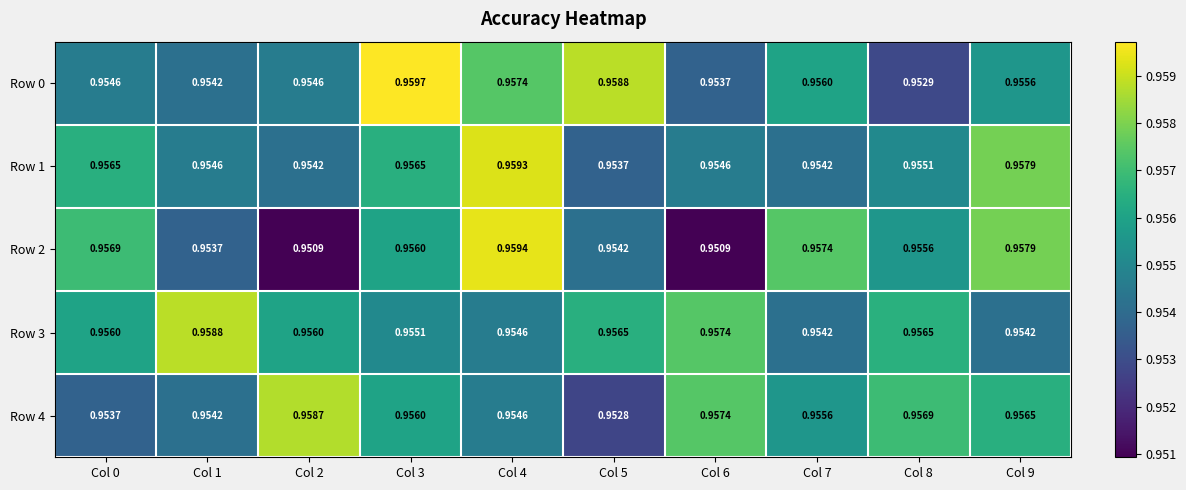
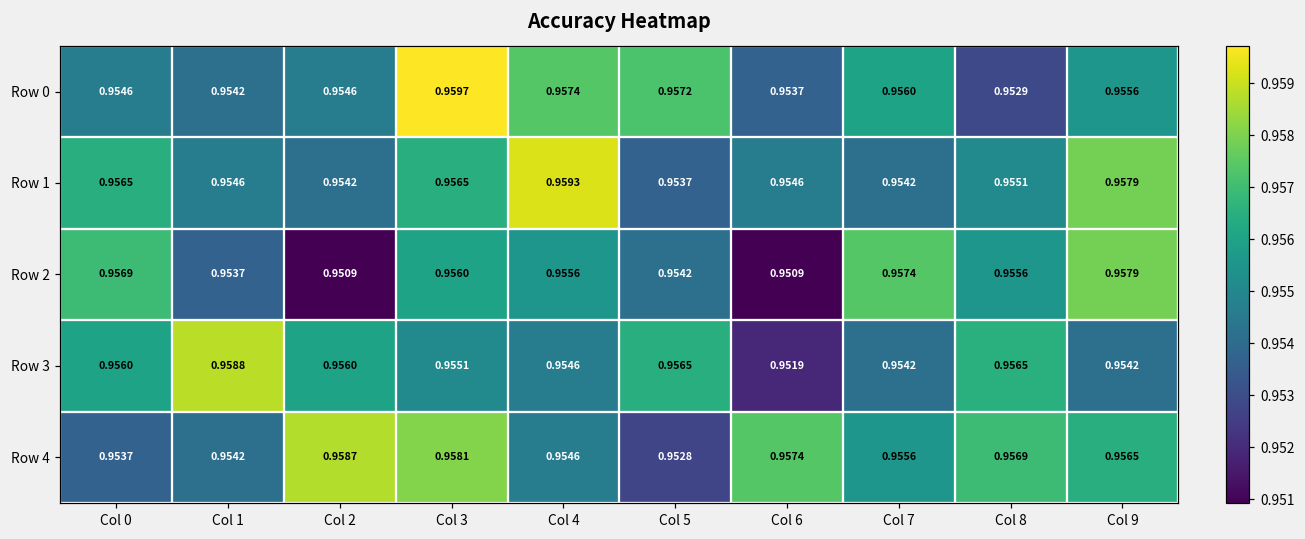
  {
    "Row 0": {
      "Col 0": 0.9546,
      "Col 1": 0.9542,
      "Col 2": 0.9546,
      "Col 3": 0.9597,
      "Col 4": 0.9574,
-     "Col 5": 0.9588,
+     "Col 5": 0.9572,
      "Col 6": 0.9537,
      "Col 7": 0.9560,
      "Col 8": 0.9529,
      "Col 9": 0.9556
    },
    "Row 1": {
      "Col 0": 0.9565,
      "Col 1": 0.9546,
      "Col 2": 0.9542,
      "Col 3": 0.9565,
      "Col 4": 0.9593,
      "Col 5": 0.9537,
      "Col 6": 0.9546,
      "Col 7": 0.9542,
      "Col 8": 0.9551,
      "Col 9": 0.9579
    },
    "Row 2": {
      "Col 0": 0.9569,
      "Col 1": 0.9537,
      "Col 2": 0.9509,
      "Col 3": 0.9560,
-     "Col 4": 0.9594,
+     "Col 4": 0.9556,
      "Col 5": 0.9542,
      "Col 6": 0.9509,
      "Col 7": 0.9574,
      "Col 8": 0.9556,
      "Col 9": 0.9579
    },
    "Row 3": {
      "Col 0": 0.9560,
      "Col 1": 0.9588,
      "Col 2": 0.9560,
      "Col 3": 0.9551,
      "Col 4": 0.9546,
      "Col 5": 0.9565,
-     "Col 6": 0.9574,
+     "Col 6": 0.9519,
      "Col 7": 0.9542,
      "Col 8": 0.9565,
      "Col 9": 0.9542
    },
    "Row 4": {
      "Col 0": 0.9537,
      "Col 1": 0.9542,
      "Col 2": 0.9587,
-     "Col 3": 0.9560,
+     "Col 3": 0.9581,
      "Col 4": 0.9546,
      "Col 5": 0.9528,
      "Col 6": 0.9574,
      "Col 7": 0.9556,
      "Col 8": 0.9569,
      "Col 9": 0.9565
    }
  }
